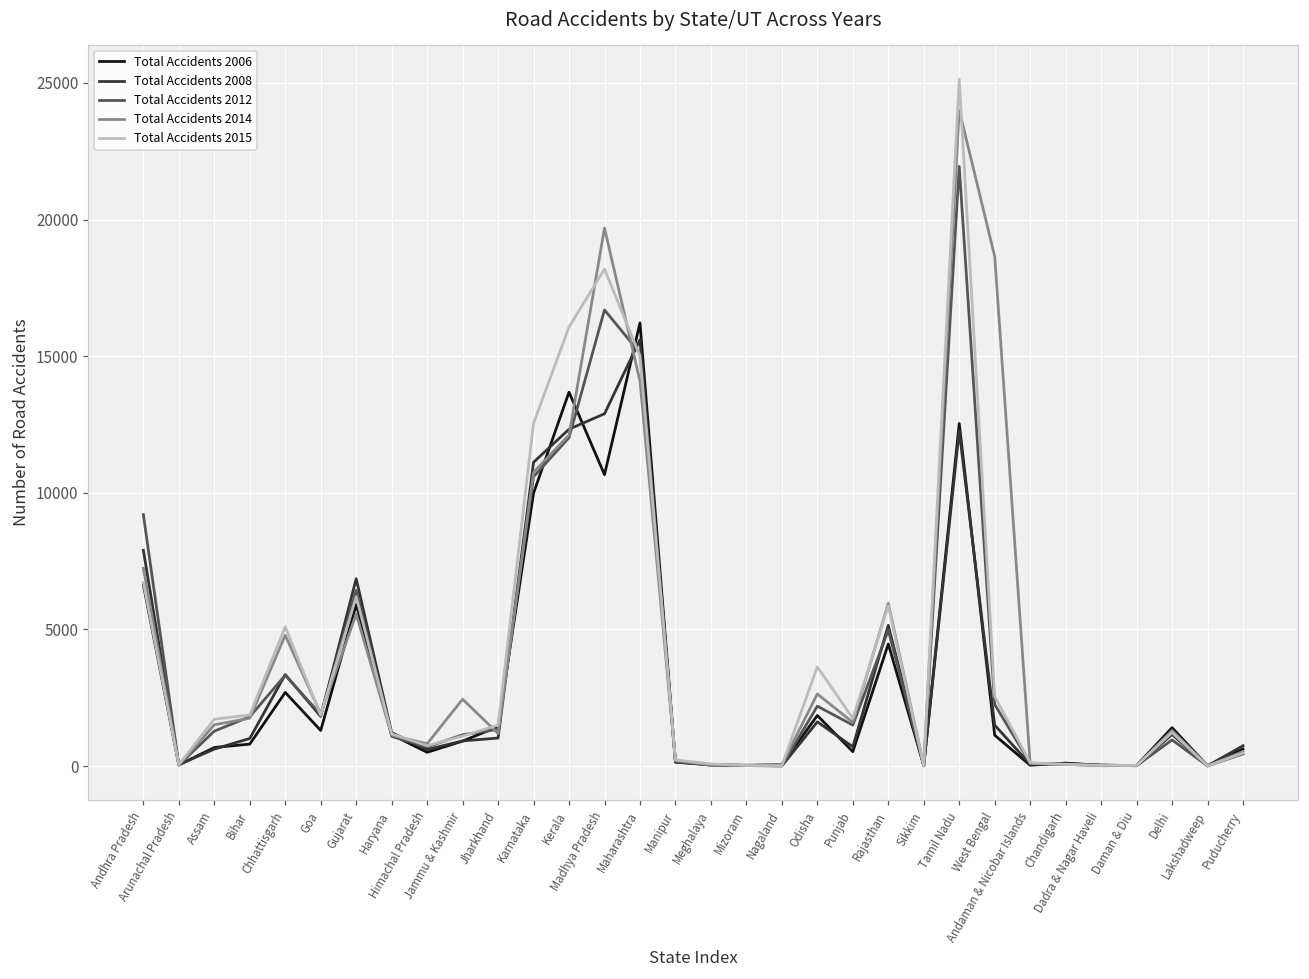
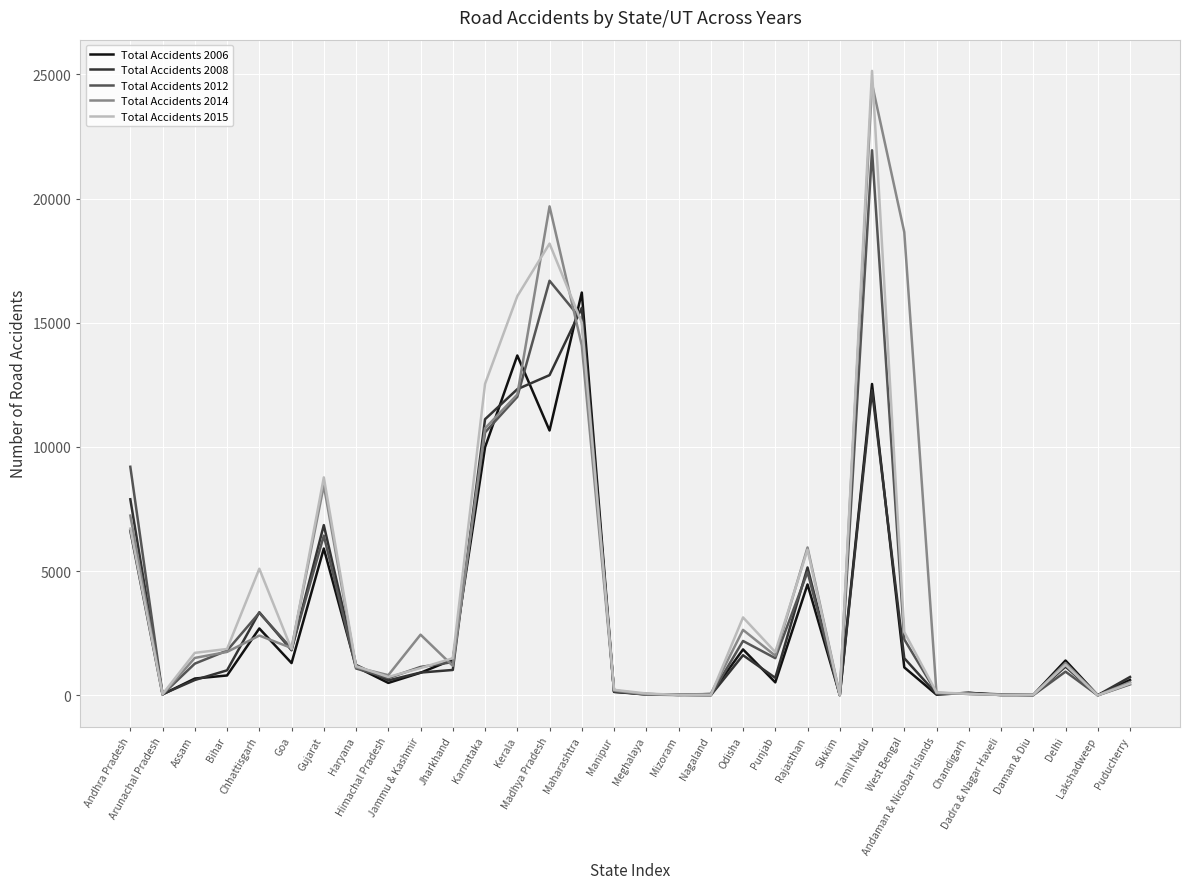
  {
    "Total Accidents 2014": {
      "Andhra Pradesh": 7200,
      "Assam": 1500,
-     "Chhattisgarh": 4800,
-     "Gujarat": 5600,
+     "Chhattisgarh": 2400,
+     "Gujarat": 8500,
      "Jammu & Kashmir": 2400,
      "Jharkhand": 1200,
      "Karnataka": 10800,
      "Madhya Pradesh": 19700,
      "Maharashtra": 14100,
      "Odisha": 2600,
-     "Tamil Nadu": 24000,
+     "Tamil Nadu": 24600,
      "West Bengal": 18700
    },
    "Total Accidents 2015": {
      "Assam": 1700,
      "Chhattisgarh": 5100,
-     "Gujarat": 6200,
+     "Gujarat": 8800,
      "Karnataka": 12500,
      "Kerala": 16100,
      "Madhya Pradesh": 18200,
      "Maharashtra": 15000,
-     "Odisha": 3600,
+     "Odisha": 3100,
      "Punjab": 1700,
      "Tamil Nadu": 25100,
      "West Bengal": 2600
    }
  }
